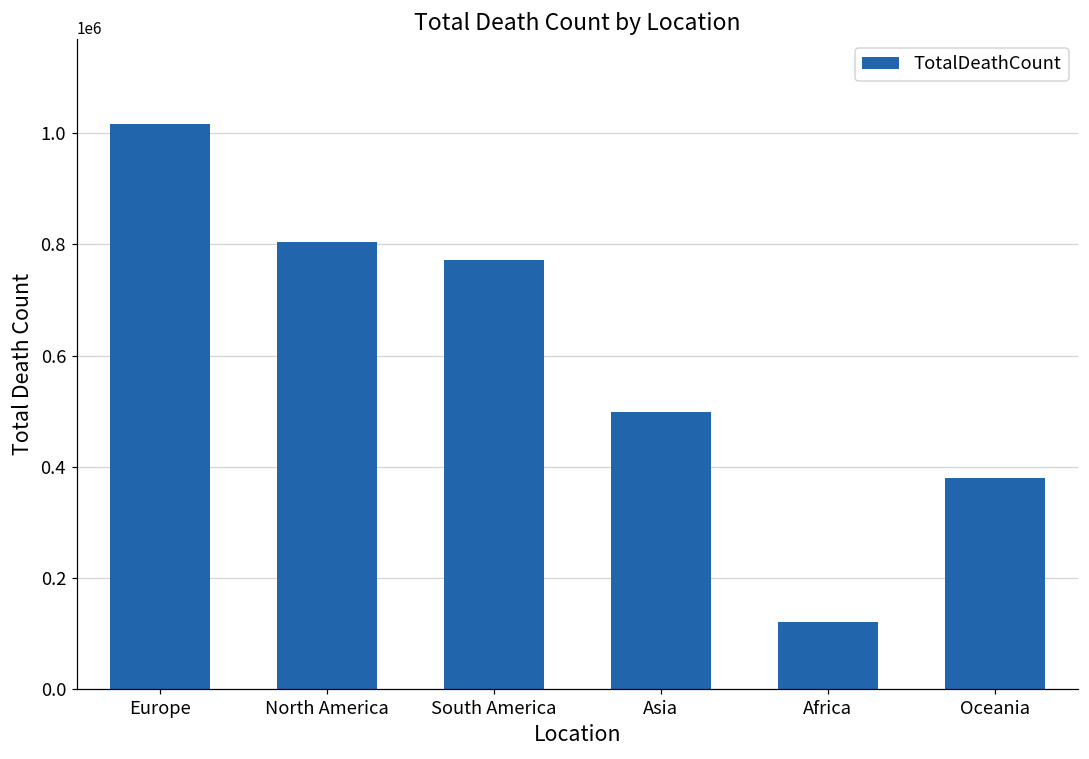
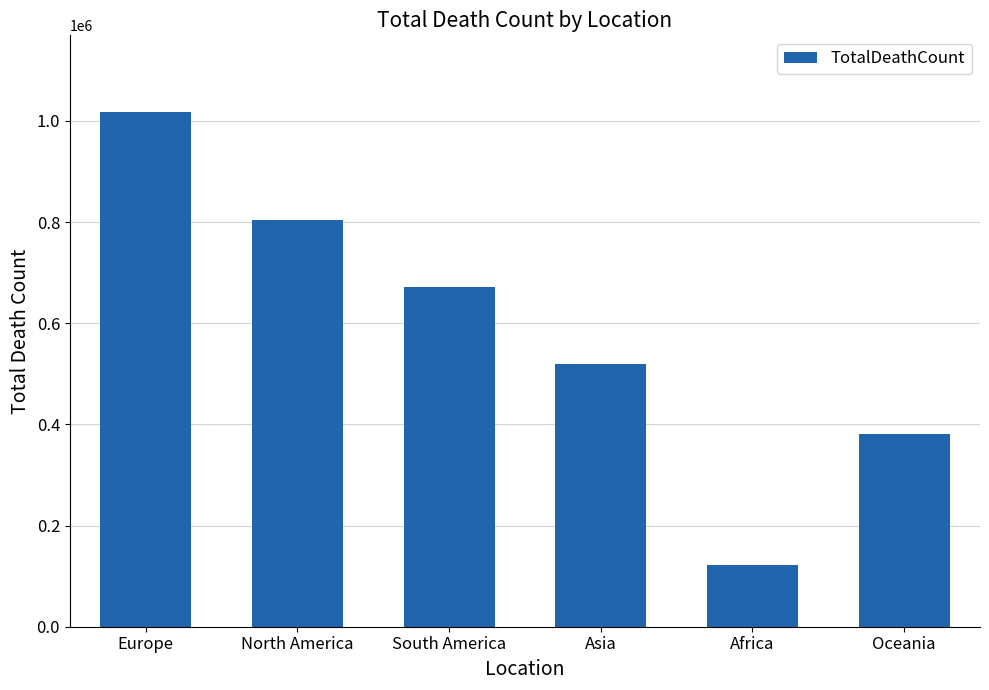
  {
    "Europe": 1020000,
    "North America": 800000,
-   "South America": 770000,
-   "Asia": 500000,
+   "South America": 670000,
+   "Asia": 520000,
    "Africa": 120000,
    "Oceania": 380000
  }
